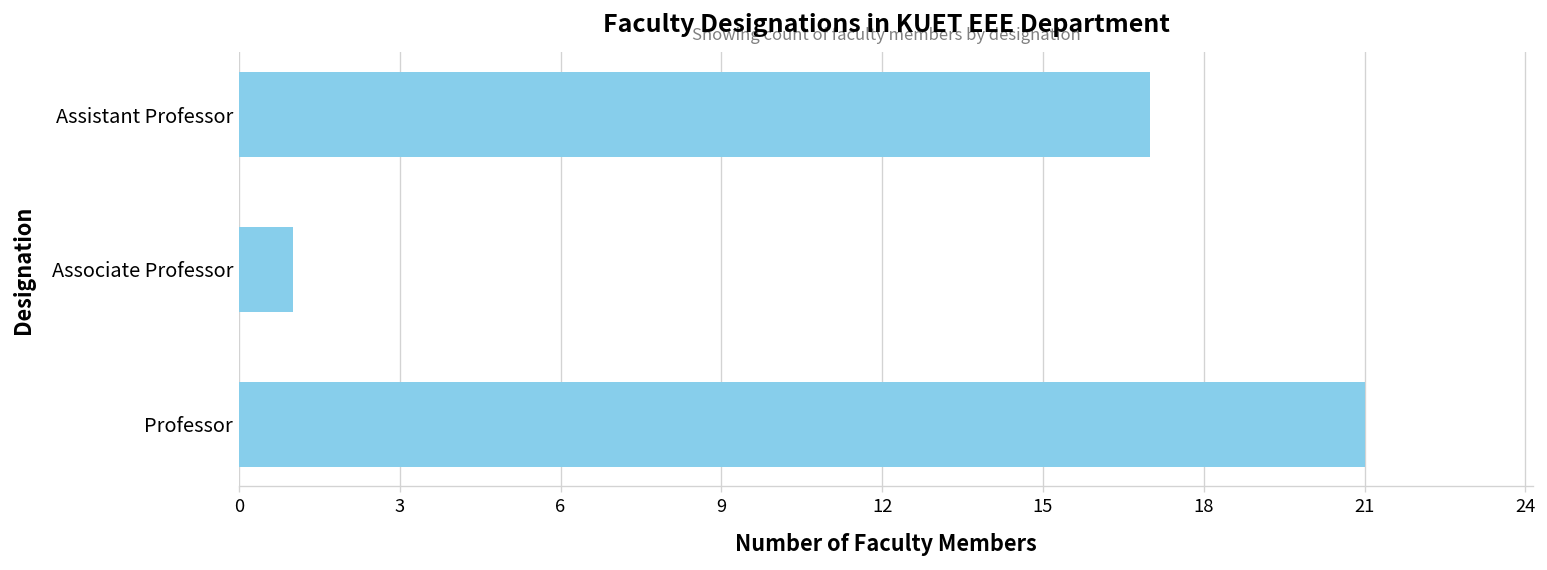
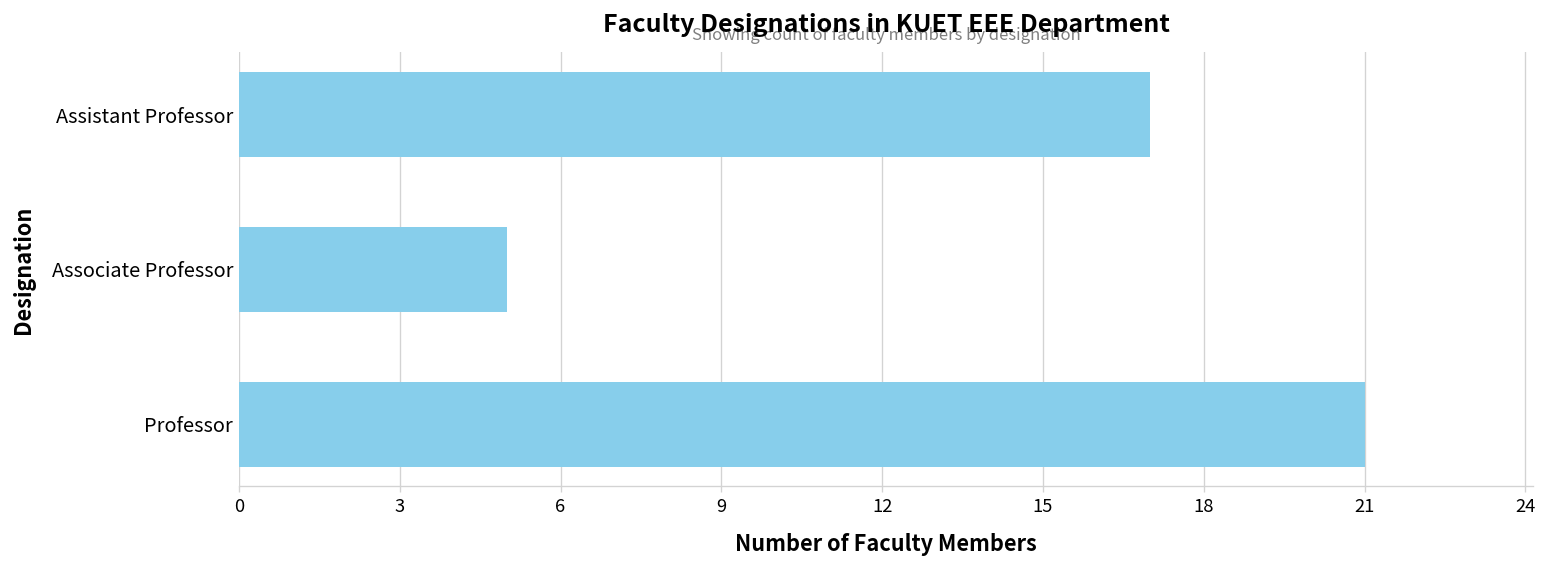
  {
    "Assistant Professor": 17,
-   "Associate Professor": 1,
+   "Associate Professor": 5,
    "Professor": 21
  }
